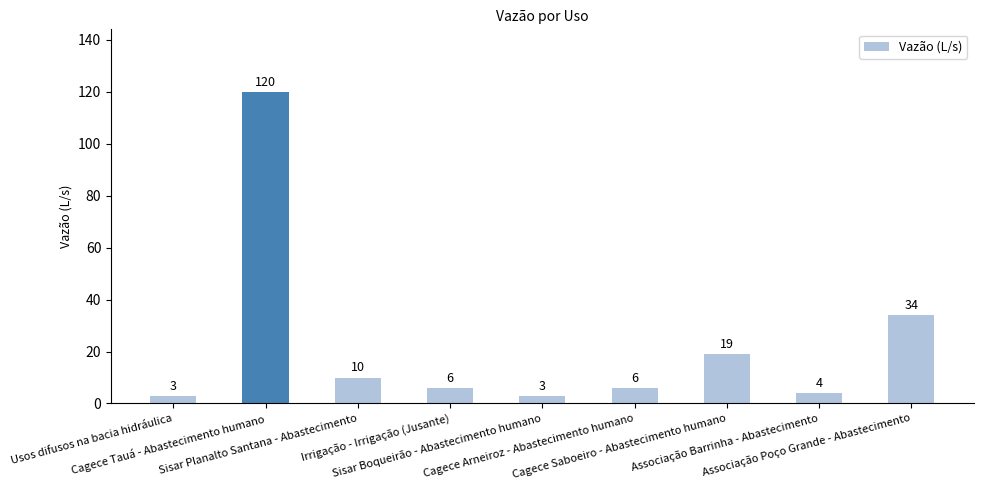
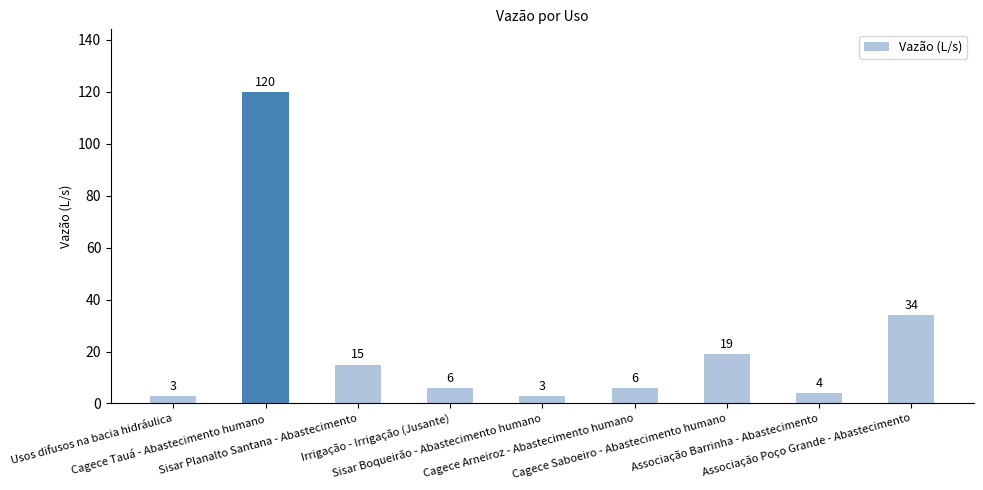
  {
    "Usos difusos na bacia hidráulica": 3,
    "Cagece Tauá - Abastecimento humano": 120,
-   "Sisar Planalto Santana - Abastecimento": 10,
+   "Sisar Planalto Santana - Abastecimento": 15,
    "Irrigação - Irrigação (Jusante)": 6,
    "Sisar Boqueirão - Abastecimento humano": 3,
    "Cagece Arneiroz - Abastecimento humano": 6,
    "Cagece Saboeiro - Abastecimento humano": 19,
    "Associação Barrinha - Abastecimento": 4,
    "Associação Poço Grande - Abastecimento": 34
  }
